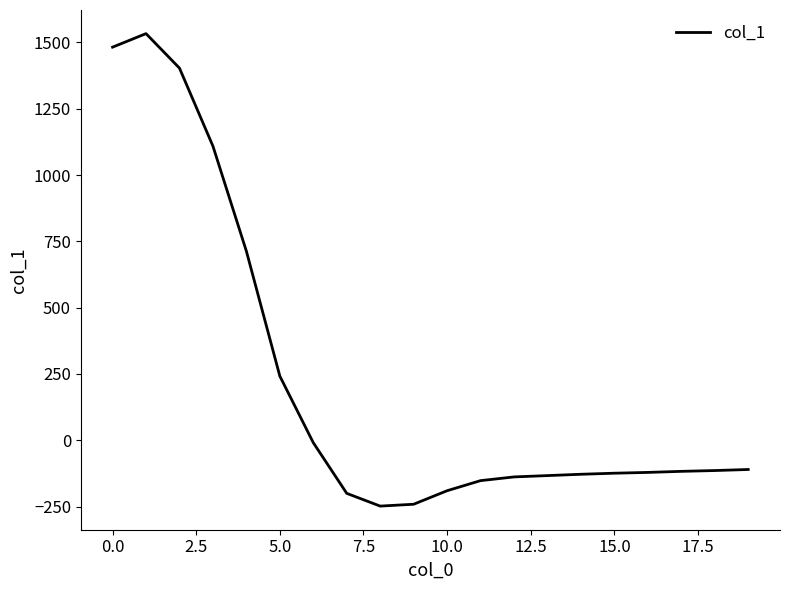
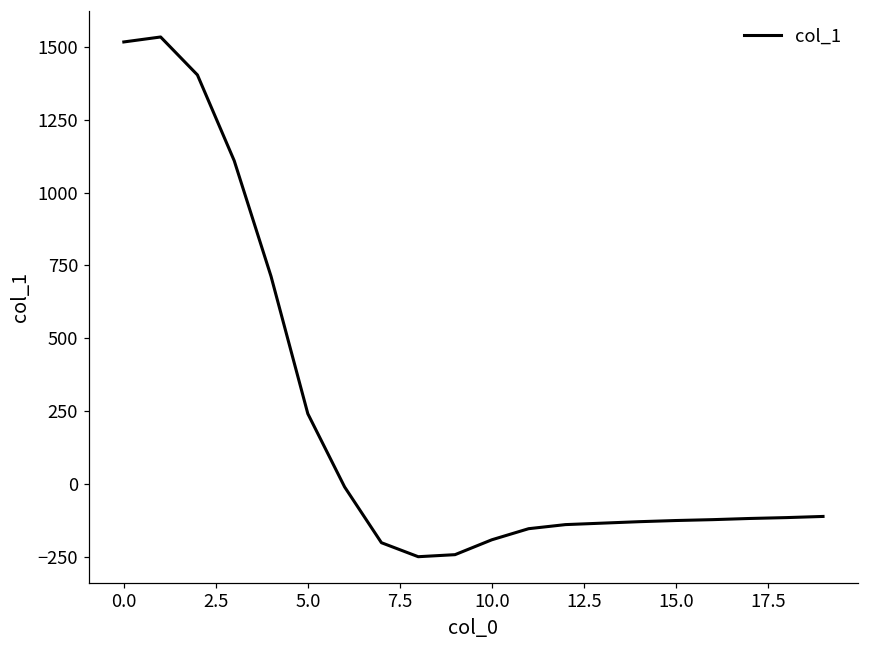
  {
-   "0.0": 1480,
+   "0.0": 1520,
    "5.0": 240,
    "10.0": -190,
    "15.0": -120
  }
